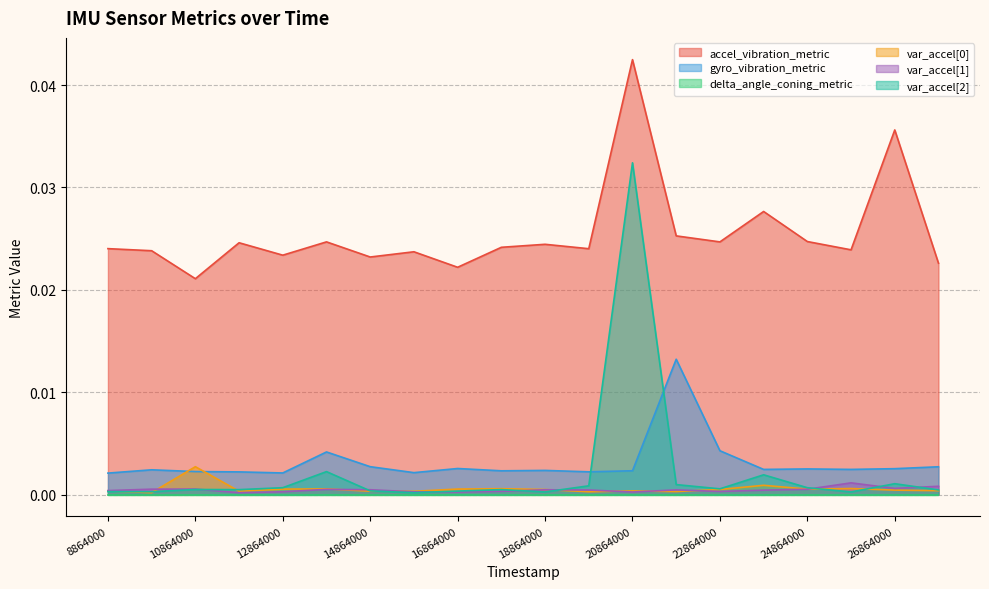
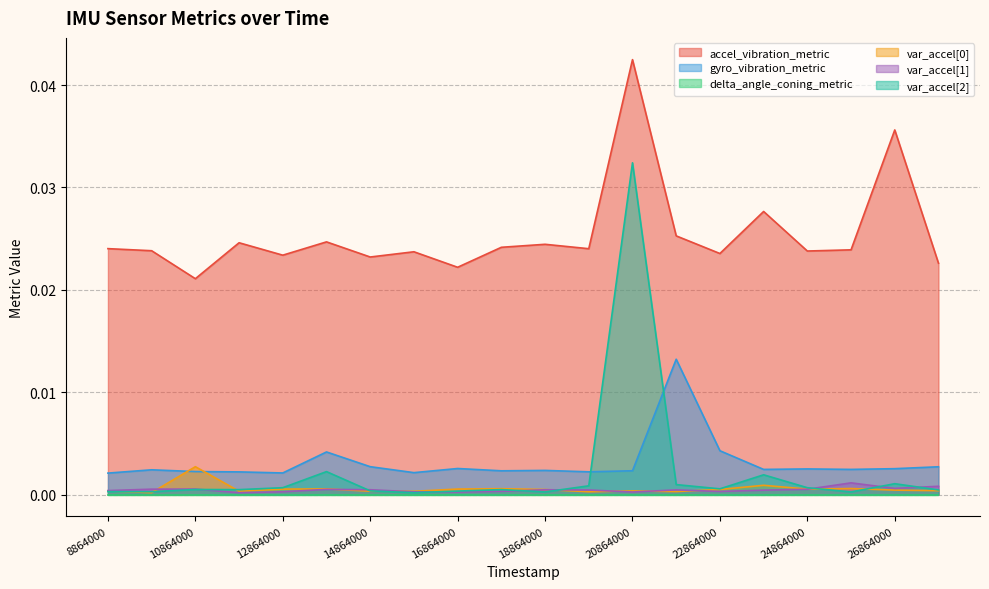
  {
    "accel_vibration_metric": {
      "8864000": 0.0240,
      "10864000": 0.0211,
      "12864000": 0.0234,
      "14864000": 0.0232,
      "16864000": 0.0222,
      "18864000": 0.0244,
      "20864000": 0.0425,
-     "22864000": 0.0247,
-     "24864000": 0.0247,
+     "22864000": 0.0235,
+     "24864000": 0.0238,
      "26864000": 0.0356
    },
    "var_accel[0]": {
      "10864000": 0.0027
    },
    "var_accel[1]": {
      "12864000": 0.0003
    }
  }
